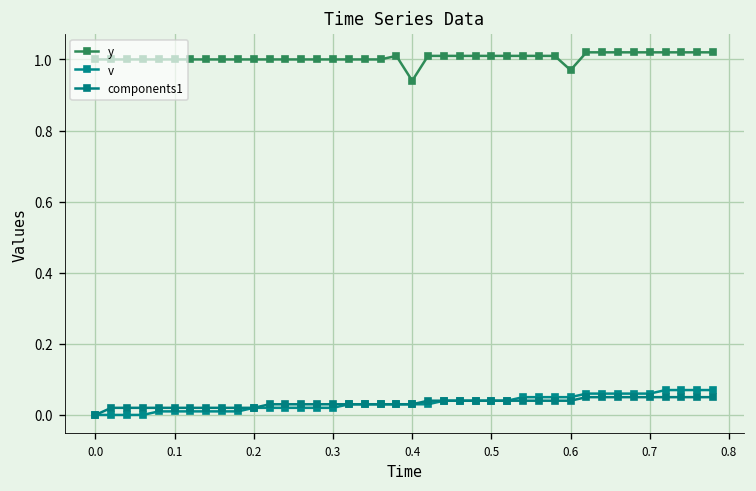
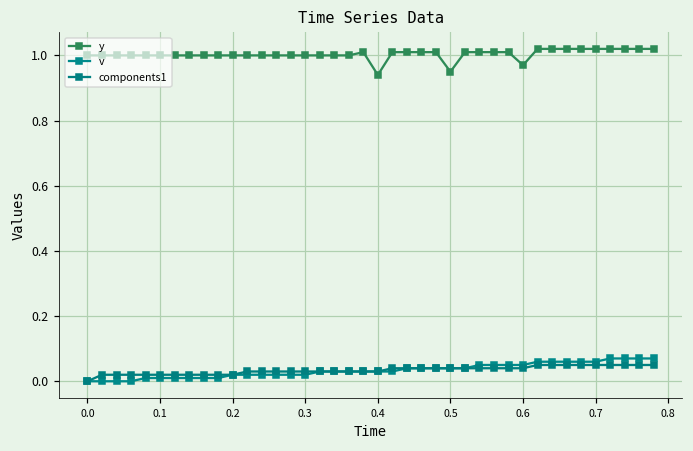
  {
    "y": {
      "0.2": 1.00,
      "0.3": 1.00,
      "0.4": 0.94,
-     "0.5": 1.01,
+     "0.5": 0.95,
      "0.6": 0.97,
      "0.7": 1.02
    }
  }
